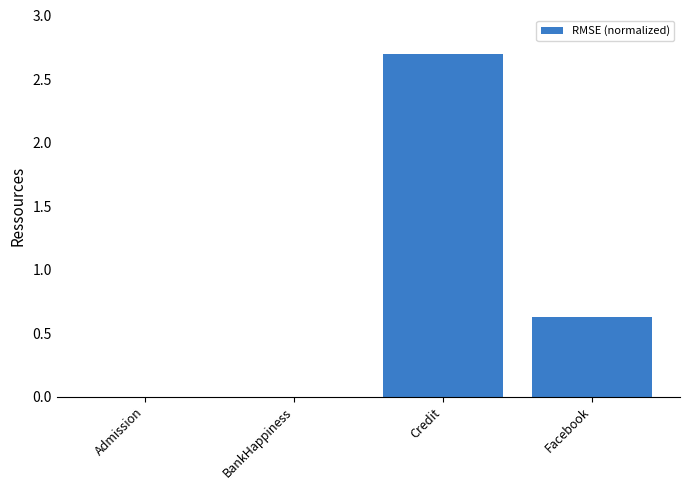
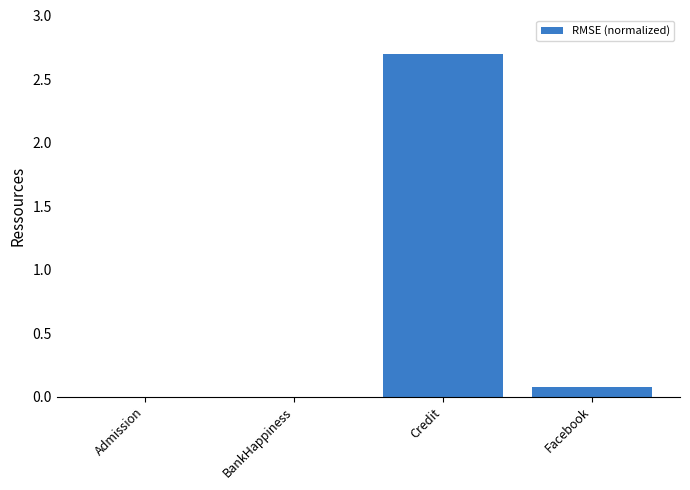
  {
    "Credit": 2.70,
-   "Facebook": 0.63
+   "Facebook": 0.08
  }
